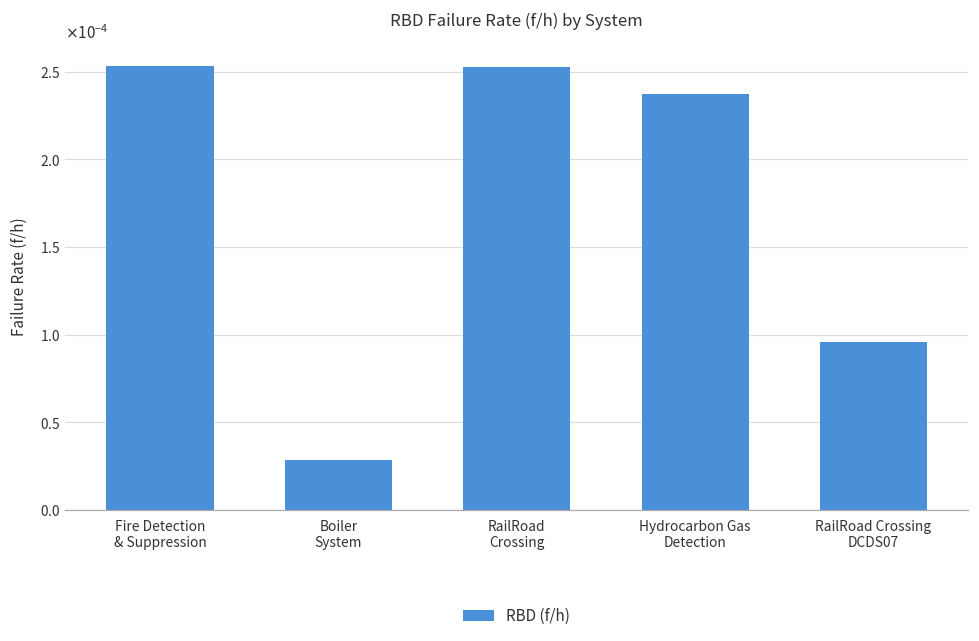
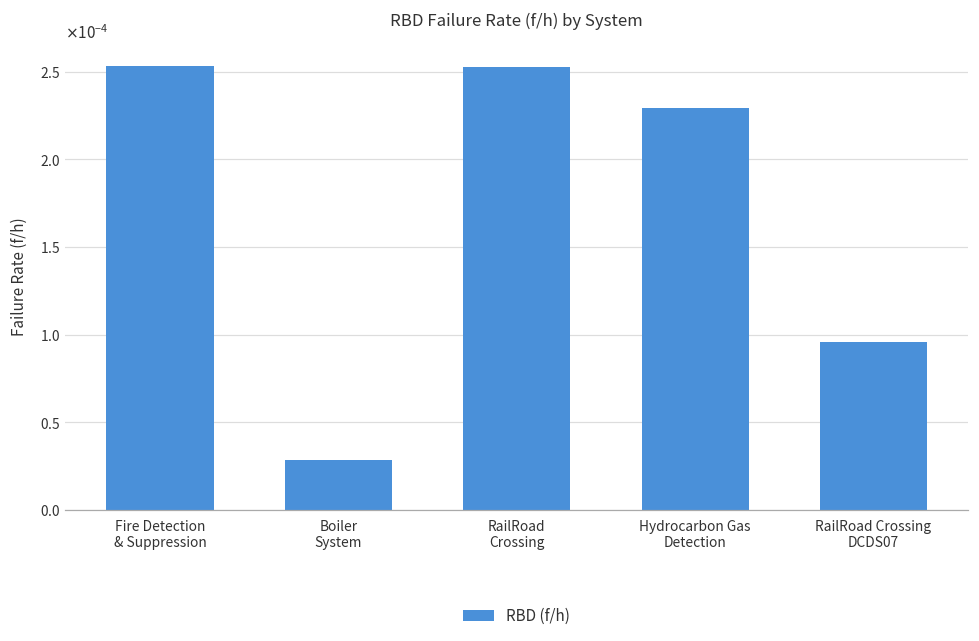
  {
    "Fire Detection & Suppression": 0.000253,
    "Boiler System": 0.000029,
    "RailRoad Crossing": 0.000252,
-   "Hydrocarbon Gas Detection": 0.000237,
+   "Hydrocarbon Gas Detection": 0.000229,
    "RailRoad Crossing DCDS07": 0.000096
  }
